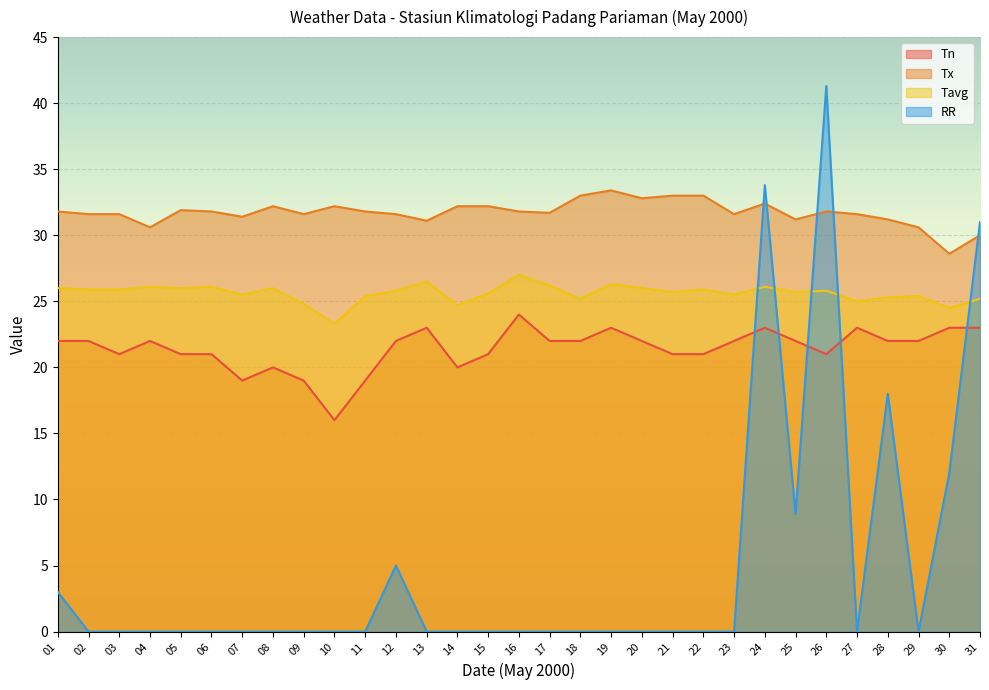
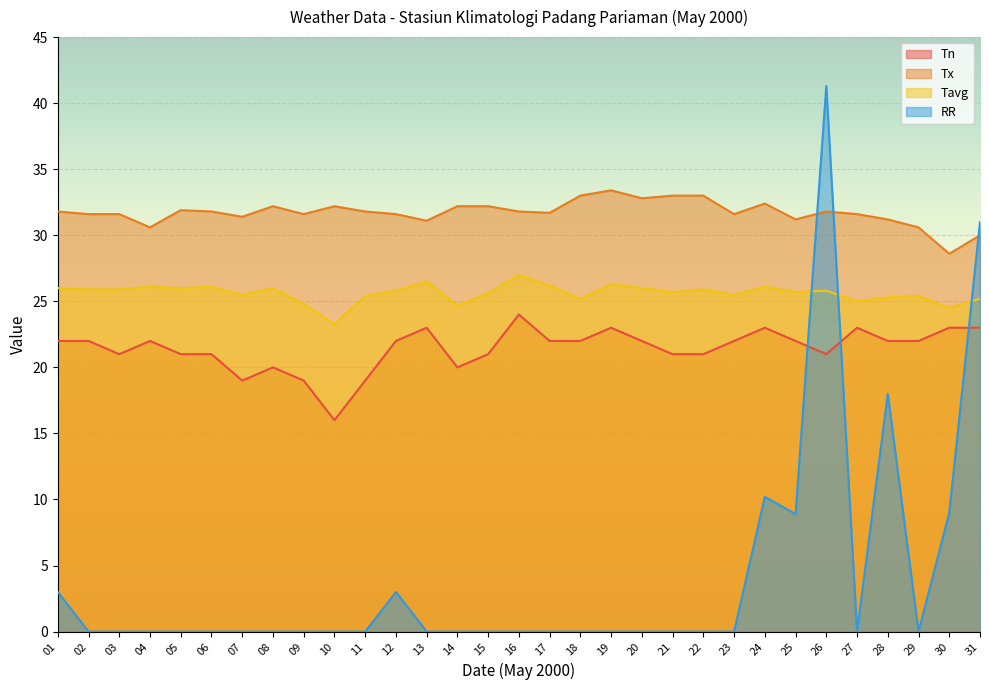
  {
    "RR": {
      "01": 3.0,
      "02": 0.0,
      "03": 0.0,
      "04": 0.0,
      "05": 0.0,
      "06": 0.0,
      "07": 0.0,
      "08": 0.0,
      "09": 0.0,
      "10": 0.0,
      "11": 0.0,
-     "12": 5,
+     "12": 3,
      "13": 0.0,
      "14": 0.0,
      "15": 0.0,
      "16": 0.0,
      "17": 0.0,
      "18": 0.0,
      "19": 0.0,
      "20": 0.0,
      "21": 0.0,
      "22": 0.0,
      "23": 0.0,
-     "24": 33.8,
+     "24": 10.2,
      "25": 8.9,
      "26": 41.3,
      "27": 0.0,
      "28": 18.0,
      "29": 0.0,
-     "30": 12,
+     "30": 9,
      "31": 31.0
    }
  }
